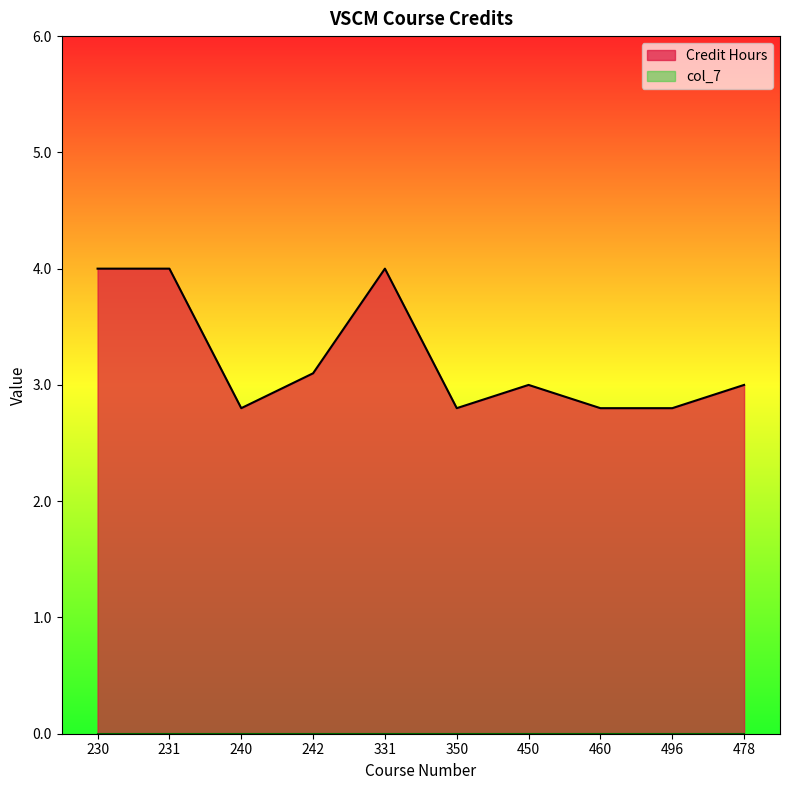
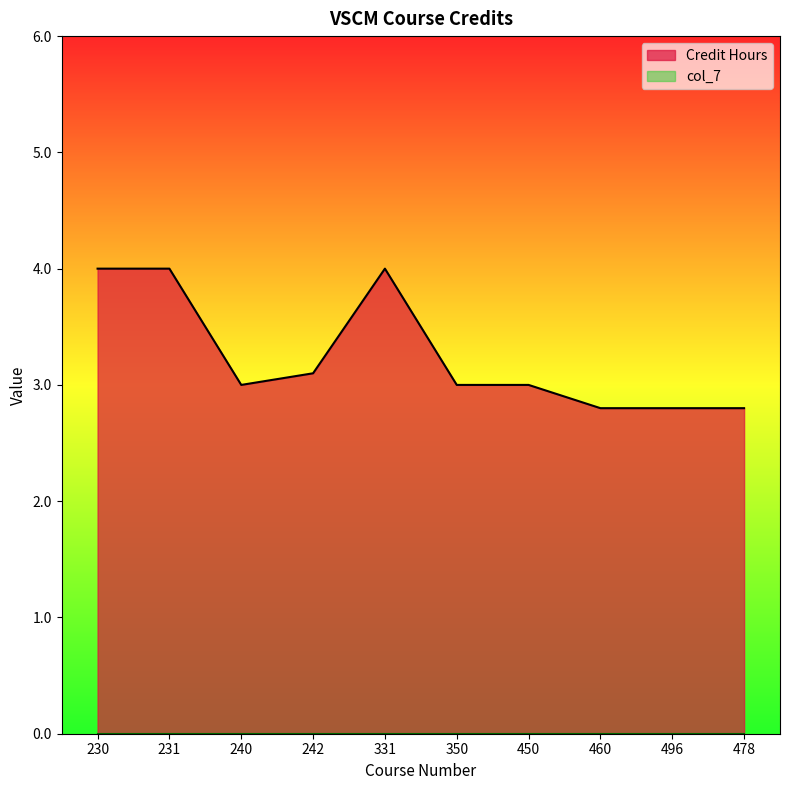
  {
    "Credit Hours": {
      "230": 4.0,
      "231": 4.0,
-     "240": 2.8,
+     "240": 3.0,
      "242": 3.1,
      "331": 4.0,
-     "350": 2.8,
+     "350": 3.0,
      "450": 3.0,
      "460": 2.8,
      "496": 2.8,
-     "478": 3.0
+     "478": 2.8
    },
    "col_7": {
      "230": 0.0,
      "231": 0.0,
      "240": 0.0,
      "242": 0.0,
      "331": 0.0,
      "350": 0.0,
      "450": 0.0,
      "460": 0.0,
      "496": 0.0,
      "478": 0.0
    }
  }
